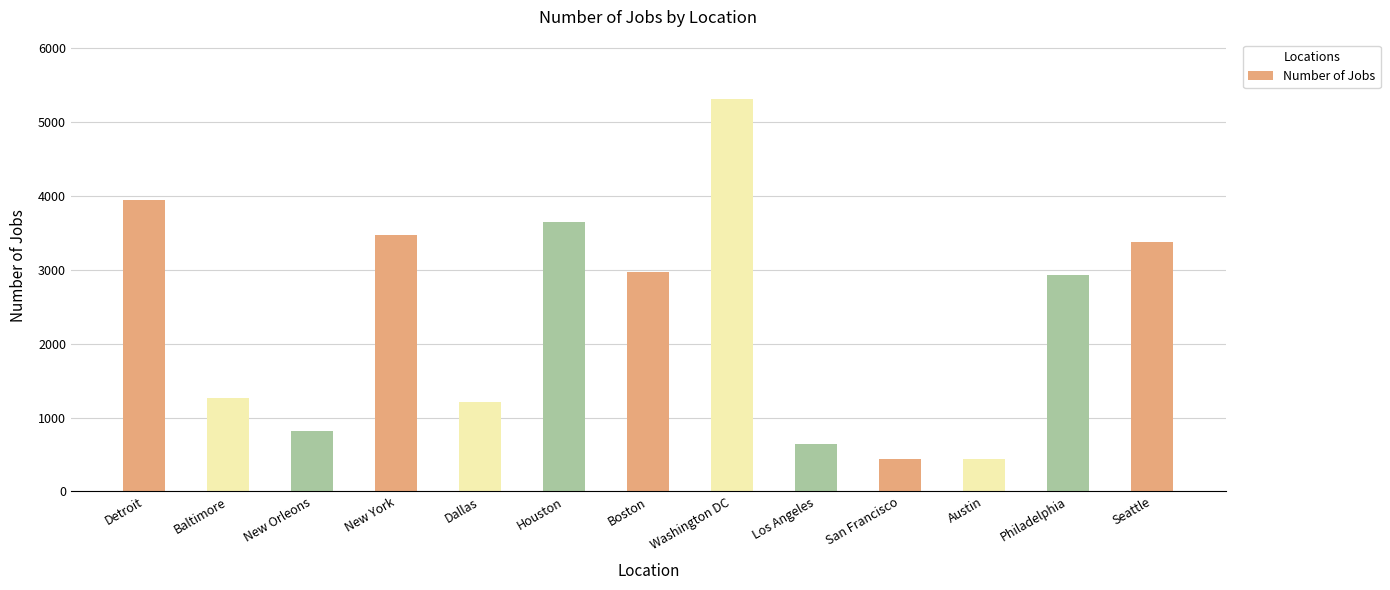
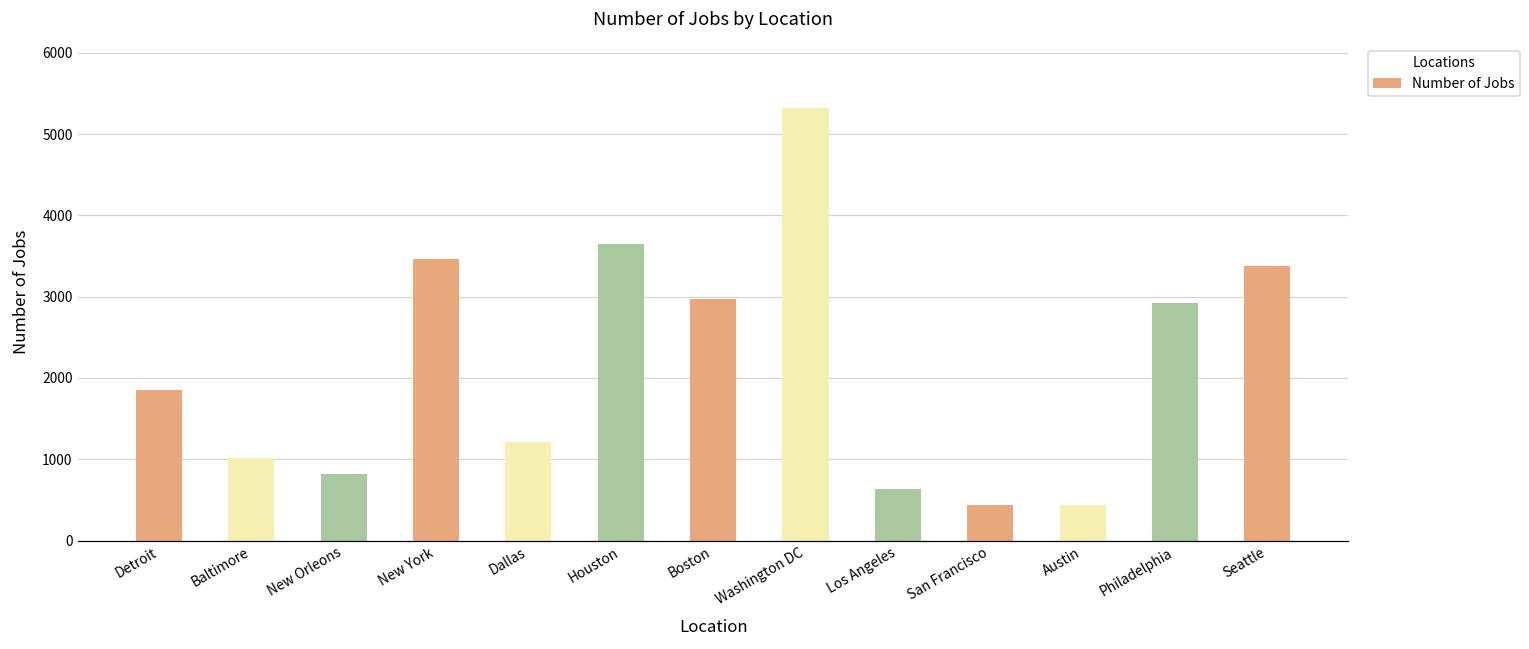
  {
-   "Detroit": 3900,
-   "Baltimore": 1300,
+   "Detroit": 1900,
+   "Baltimore": 1000,
    "New Orleons": 800,
    "New York": 3500,
    "Dallas": 1200,
    "Houston": 3600,
    "Boston": 3000,
    "Washington DC": 5300,
    "Los Angeles": 600,
    "San Francisco": 400,
    "Austin": 400,
    "Philadelphia": 2900,
    "Seattle": 3400
  }
